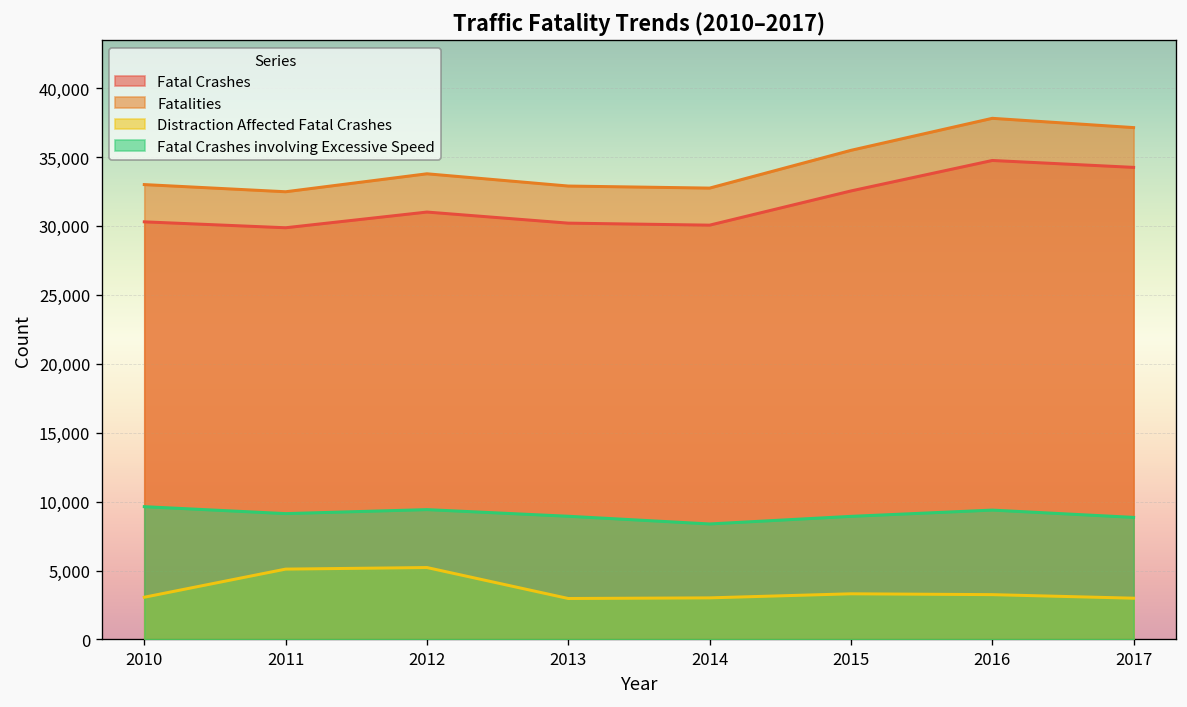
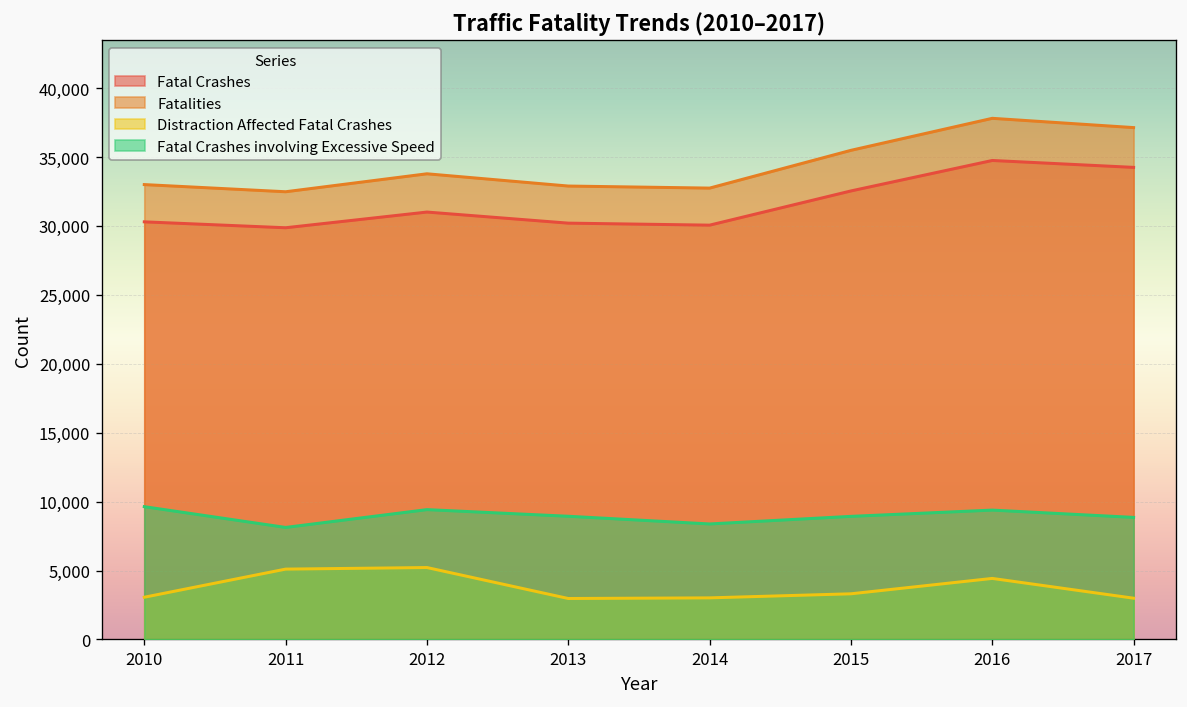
  {
    "Distraction Affected Fatal Crashes": {
      "2010": "3,100",
      "2011": "5,100",
      "2012": "5,200",
      "2013": "3,000",
      "2014": "3,000",
      "2015": "3,300",
-     "2016": "3,300",
+     "2016": "4,400",
      "2017": "3,000"
    },
    "Fatal Crashes involving Excessive Speed": {
      "2010": "9,600",
-     "2011": "9,100",
+     "2011": "8,100",
      "2012": "9,400",
      "2013": "8,900",
      "2014": "8,400",
      "2015": "8,900",
      "2016": "9,400",
      "2017": "8,900"
    }
  }
